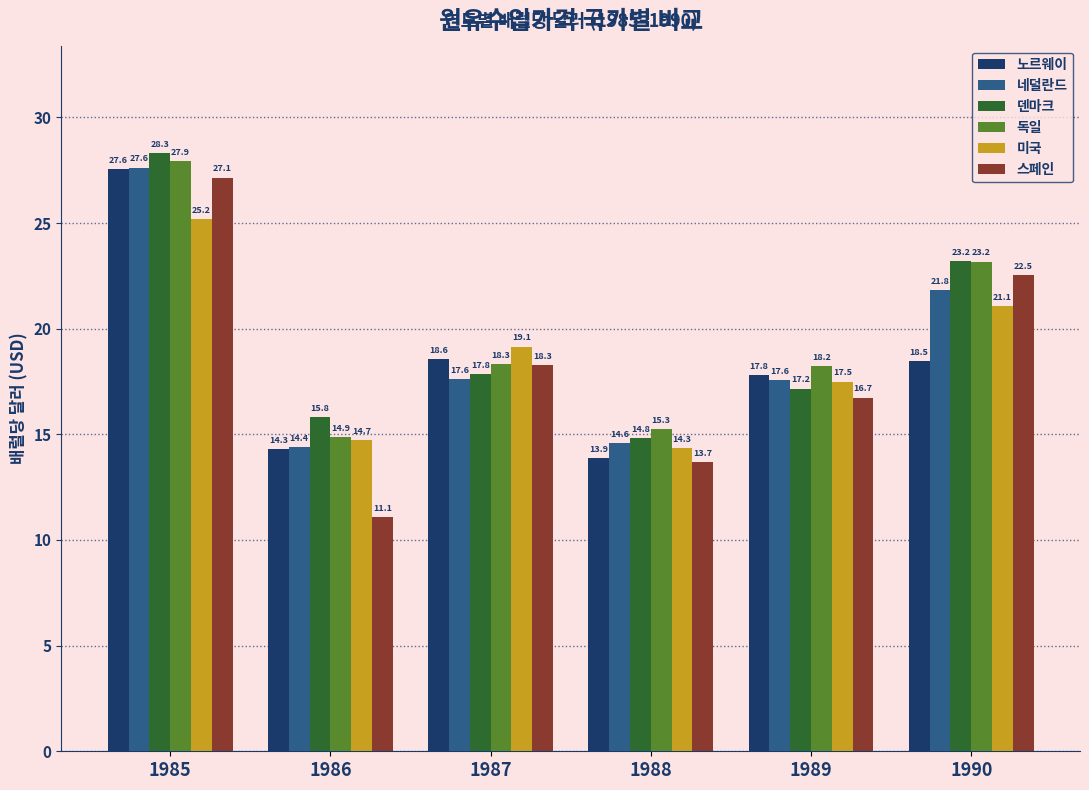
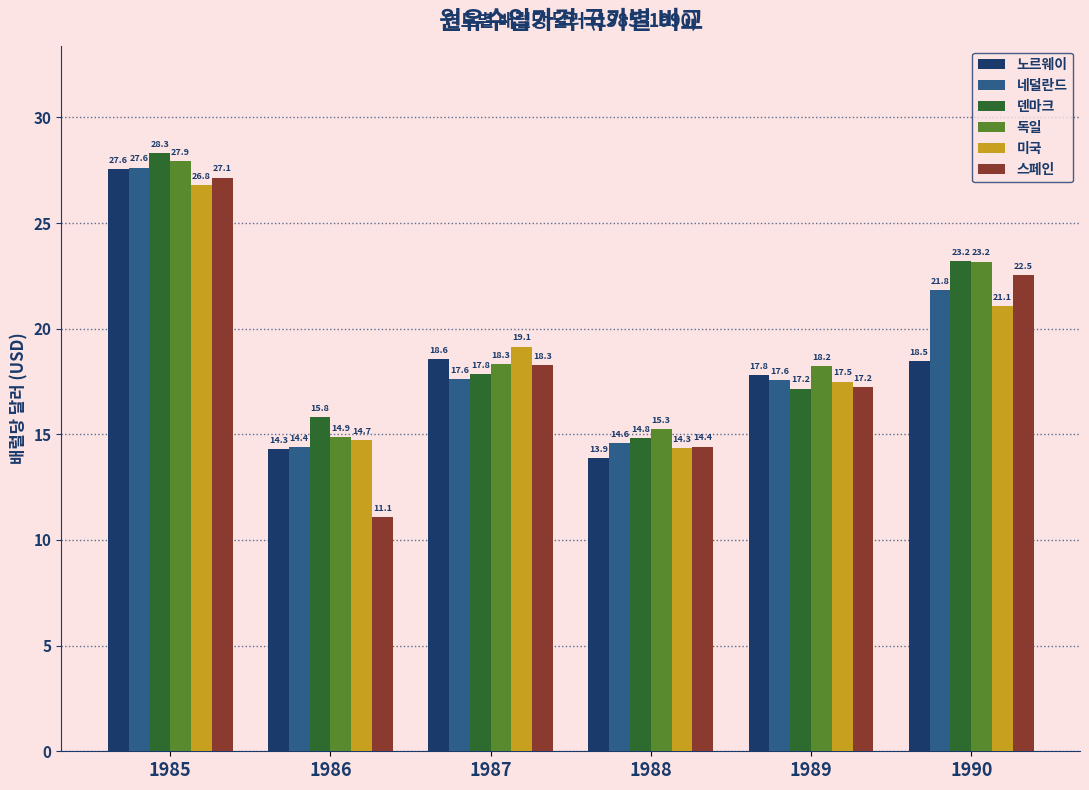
  {
    "미국": {
-     "1985": 25.2,
+     "1985": 26.8,
      "1986": 14.7,
      "1987": 19.1,
      "1988": 14.3,
      "1989": 17.5,
      "1990": 21.1
    },
    "스페인": {
      "1985": 27.1,
      "1986": 11.1,
      "1987": 18.3,
-     "1988": 13.7,
-     "1989": 16.7,
+     "1988": 14.4,
+     "1989": 17.2,
      "1990": 22.5
    }
  }
